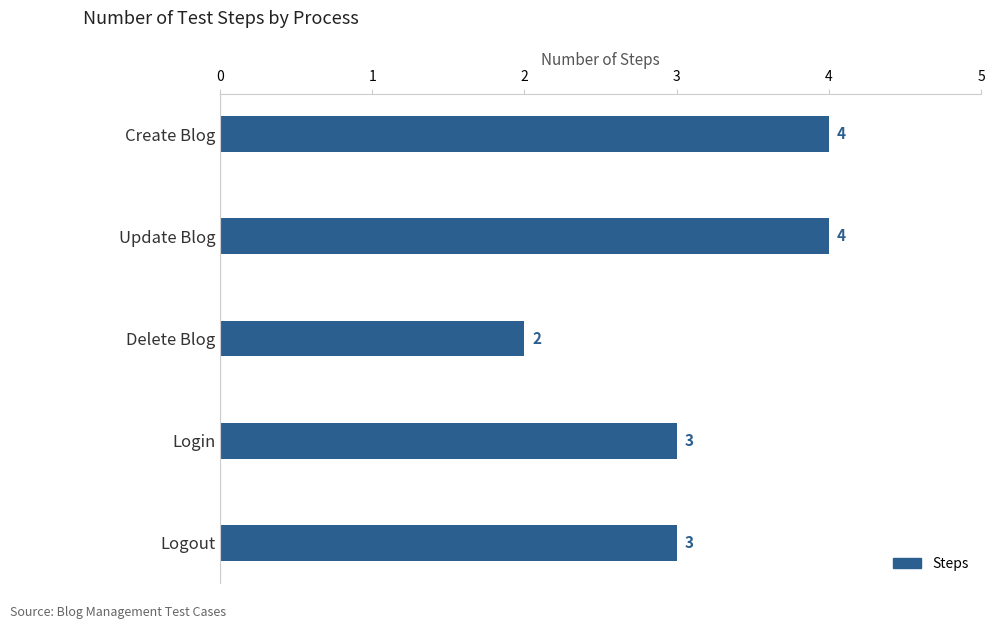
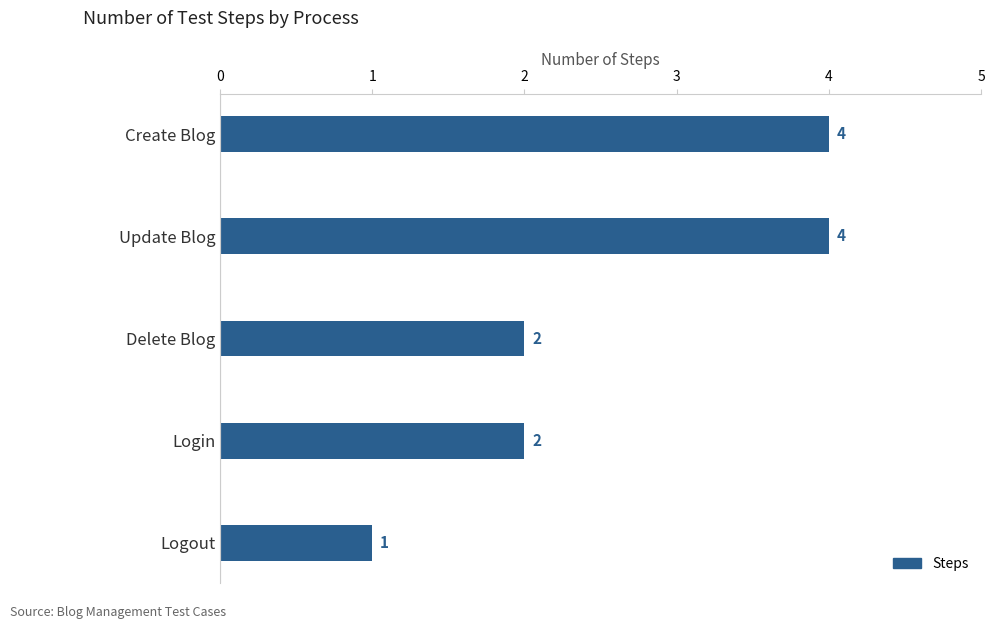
  {
    "Create Blog": 4,
    "Update Blog": 4,
    "Delete Blog": 2,
-   "Login": 3,
-   "Logout": 3
+   "Login": 2,
+   "Logout": 1
  }
